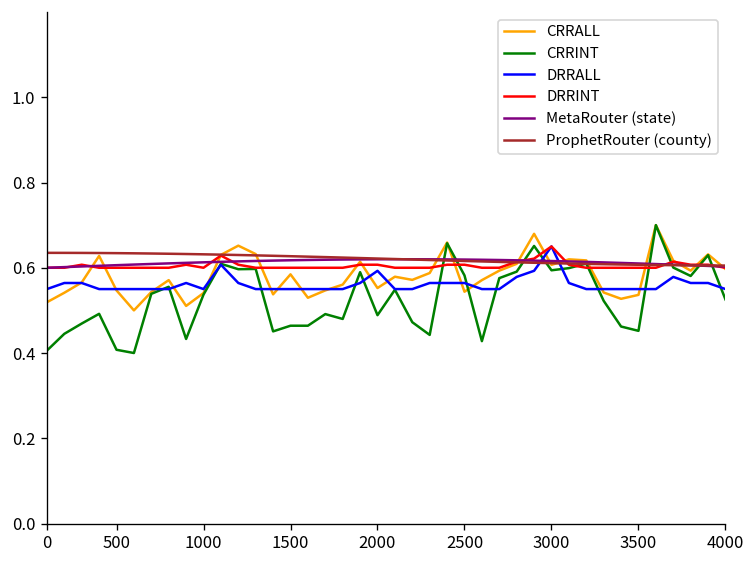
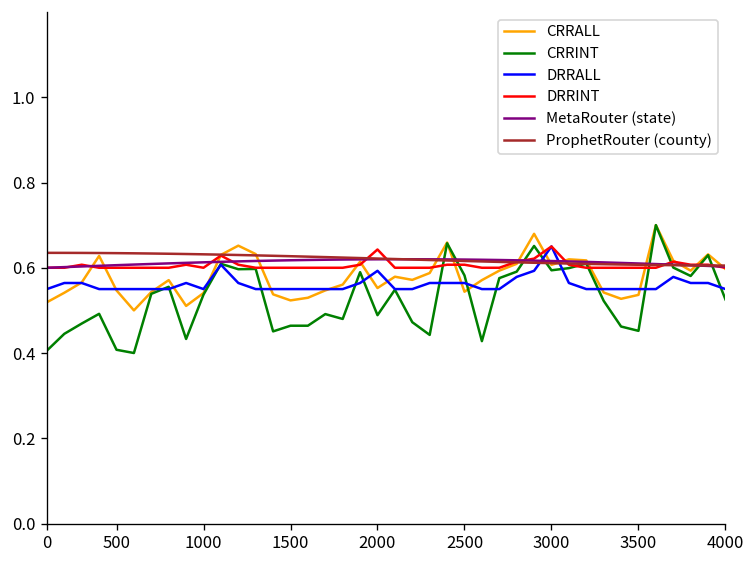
  {
    "CRRALL": {
      "0": 0.52,
-     "1500": 0.58,
+     "1500": 0.52,
      "2000": 0.55,
      "2500": 0.54,
      "3500": 0.54
    },
    "CRRINT": {
      "0": 0.41,
      "500": 0.41,
      "1500": 0.46,
      "2000": 0.49,
      "2500": 0.58,
      "3000": 0.59,
      "3500": 0.45,
      "4000": 0.53
    },
    "DRRALL": {
      "0": 0.55,
      "1000": 0.55,
      "1500": 0.55,
      "2000": 0.59,
      "2500": 0.56,
      "3500": 0.55,
      "4000": 0.55
    },
    "DRRINT": {
      "1000": 0.60,
      "1500": 0.60,
-     "2000": 0.61,
+     "2000": 0.64,
      "2500": 0.61
    },
    "MetaRouter (state)": {
      "1000": 0.61,
      "1500": 0.62
    },
    "ProphetRouter (county)": {
      "0": 0.64,
      "500": 0.63,
      "1000": 0.63,
      "1500": 0.63
    }
  }
